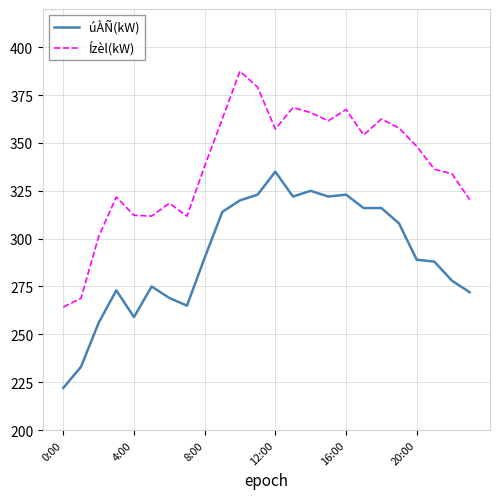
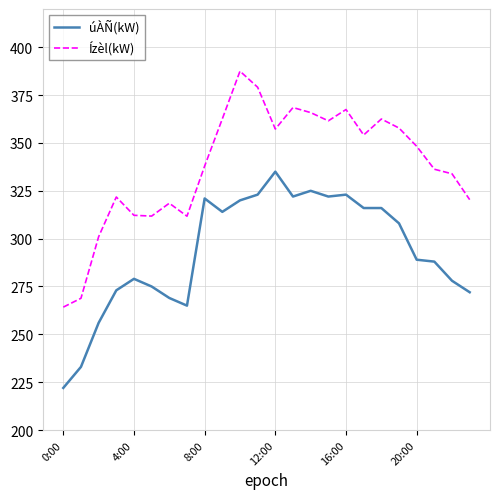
  {
    "úÀÑ(kW)": {
      "0:00": 222,
-     "4:00": 259,
-     "8:00": 290,
+     "4:00": 279,
+     "8:00": 321,
      "12:00": 335,
      "16:00": 323,
      "20:00": 289
    },
    "Ízèl(kW)": {
      "0:00": 264,
      "4:00": 312,
      "8:00": 338,
      "12:00": 357,
      "16:00": 367,
      "20:00": 348
    }
  }
